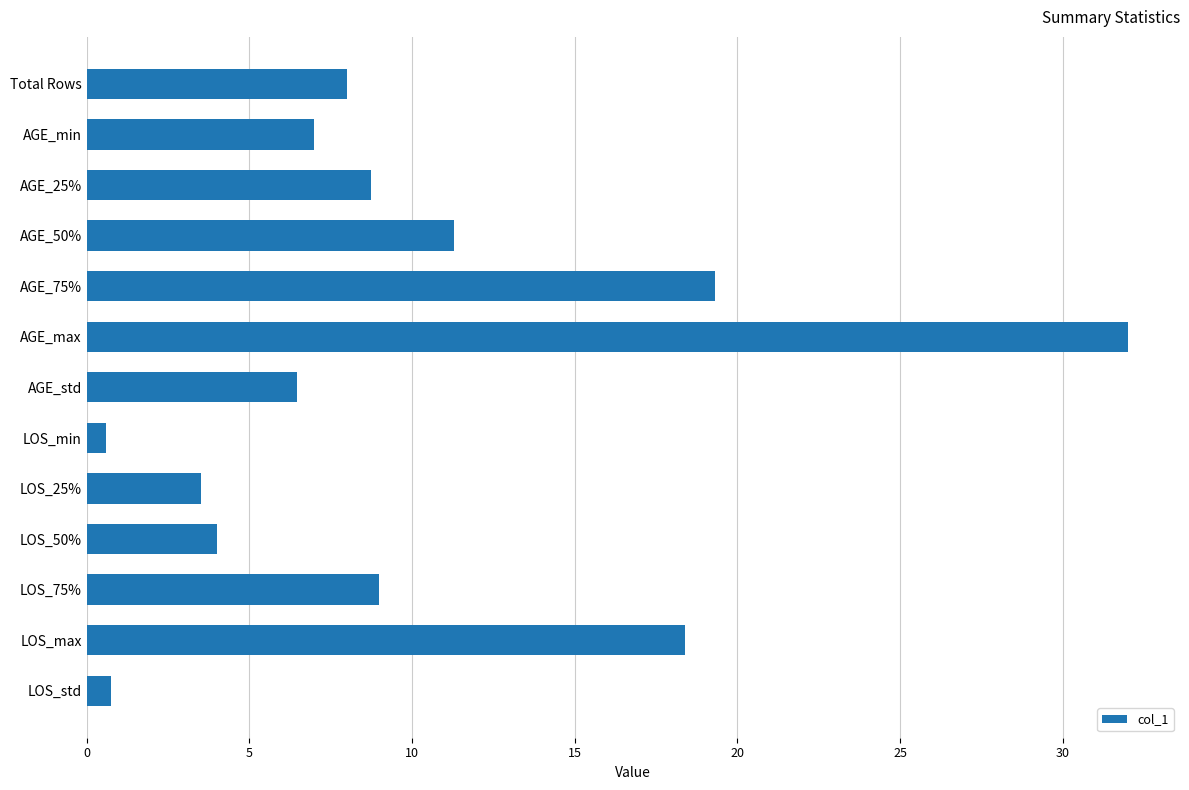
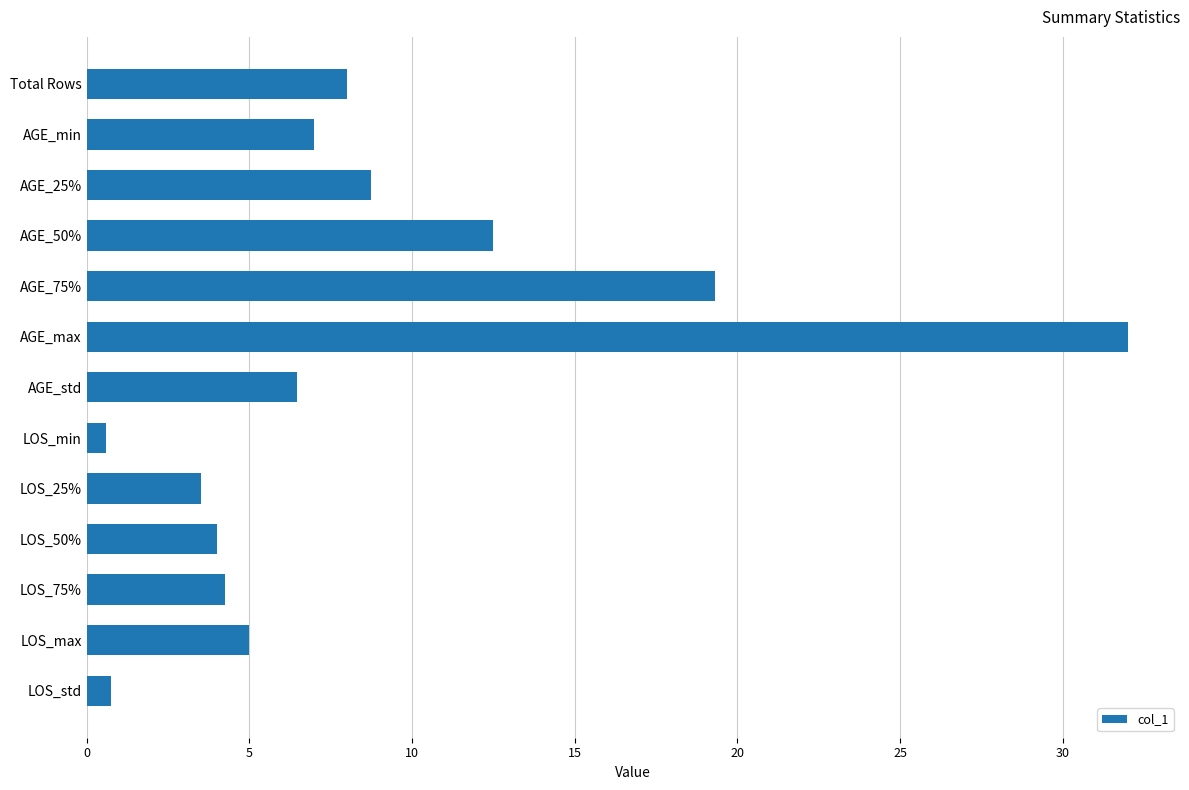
  {
    "Total Rows": 8.0,
    "AGE_min": 7.0,
    "AGE_25%": 8.8,
-   "AGE_50%": 11.3,
+   "AGE_50%": 12.5,
    "AGE_75%": 19.3,
    "AGE_max": 32.0,
    "AGE_std": 6.5,
    "LOS_min": 0.6,
    "LOS_25%": 3.5,
    "LOS_50%": 4.0,
-   "LOS_75%": 9.0,
-   "LOS_max": 18.4,
+   "LOS_75%": 4.3,
+   "LOS_max": 5.0,
    "LOS_std": 0.8
  }
